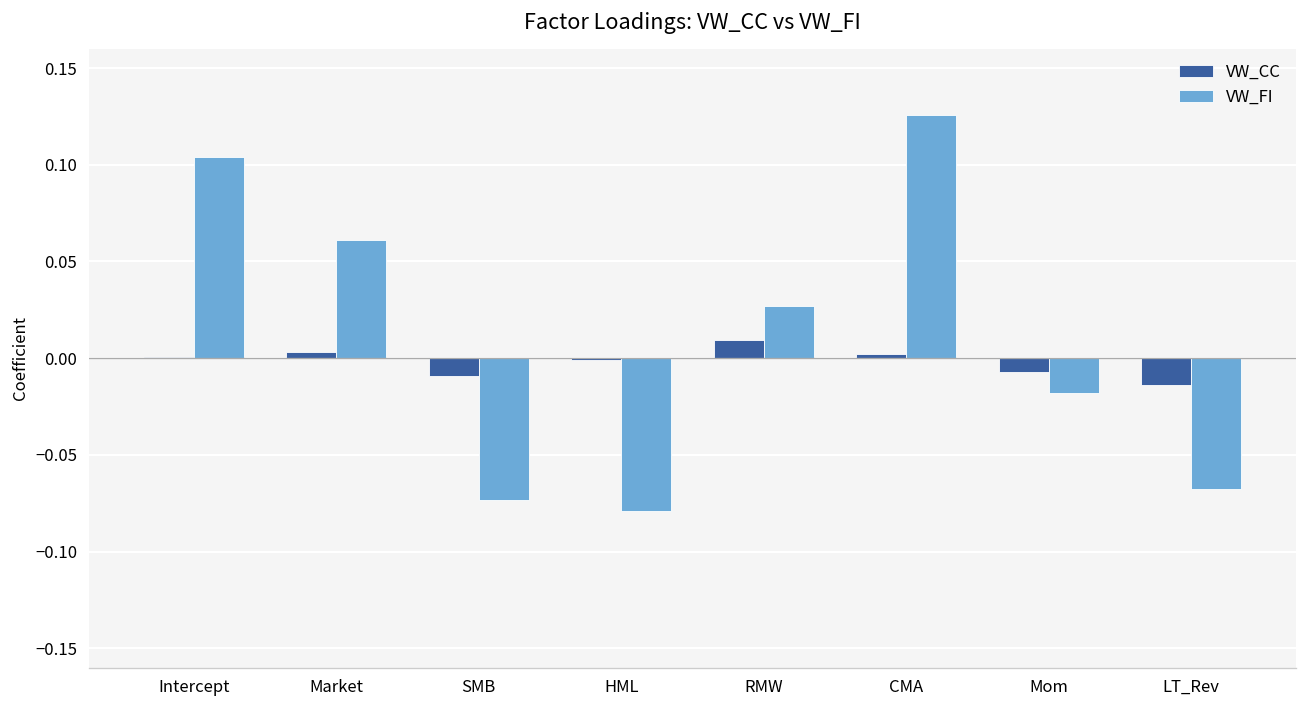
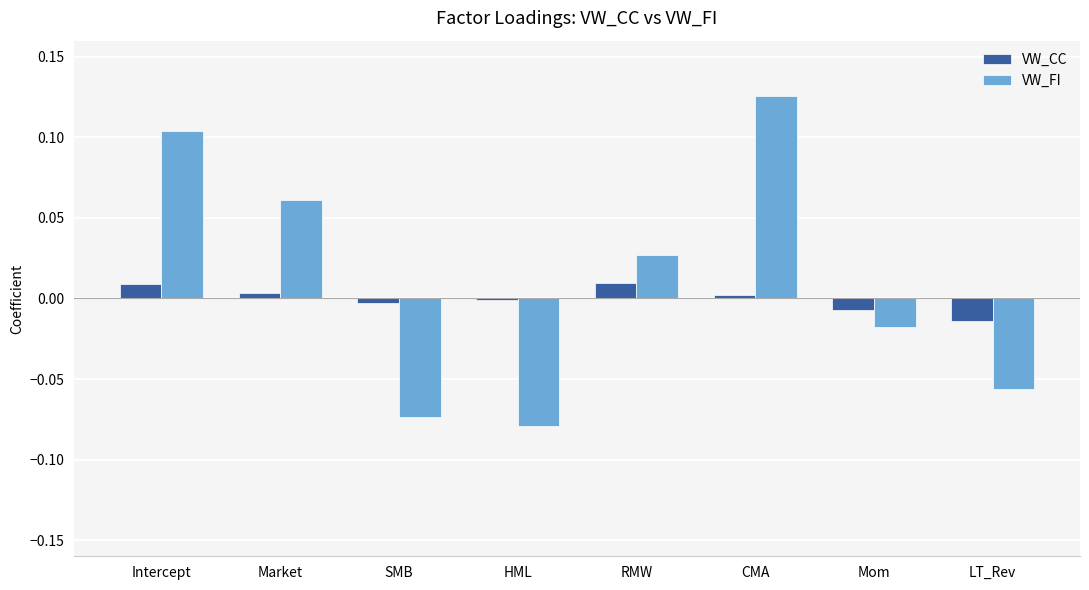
  {
    "VW_CC": {
-     "Intercept": 0.001,
+     "Intercept": 0.009,
      "Market": 0.003,
-     "SMB": -0.009,
+     "SMB": -0.003,
      "RMW": 0.010,
      "CMA": 0.002,
      "Mom": -0.007,
      "LT_Rev": -0.014
    },
    "VW_FI": {
      "Intercept": 0.104,
      "Market": 0.061,
      "SMB": -0.074,
      "HML": -0.079,
      "RMW": 0.027,
      "CMA": 0.126,
      "Mom": -0.018,
-     "LT_Rev": -0.068
+     "LT_Rev": -0.056
    }
  }
